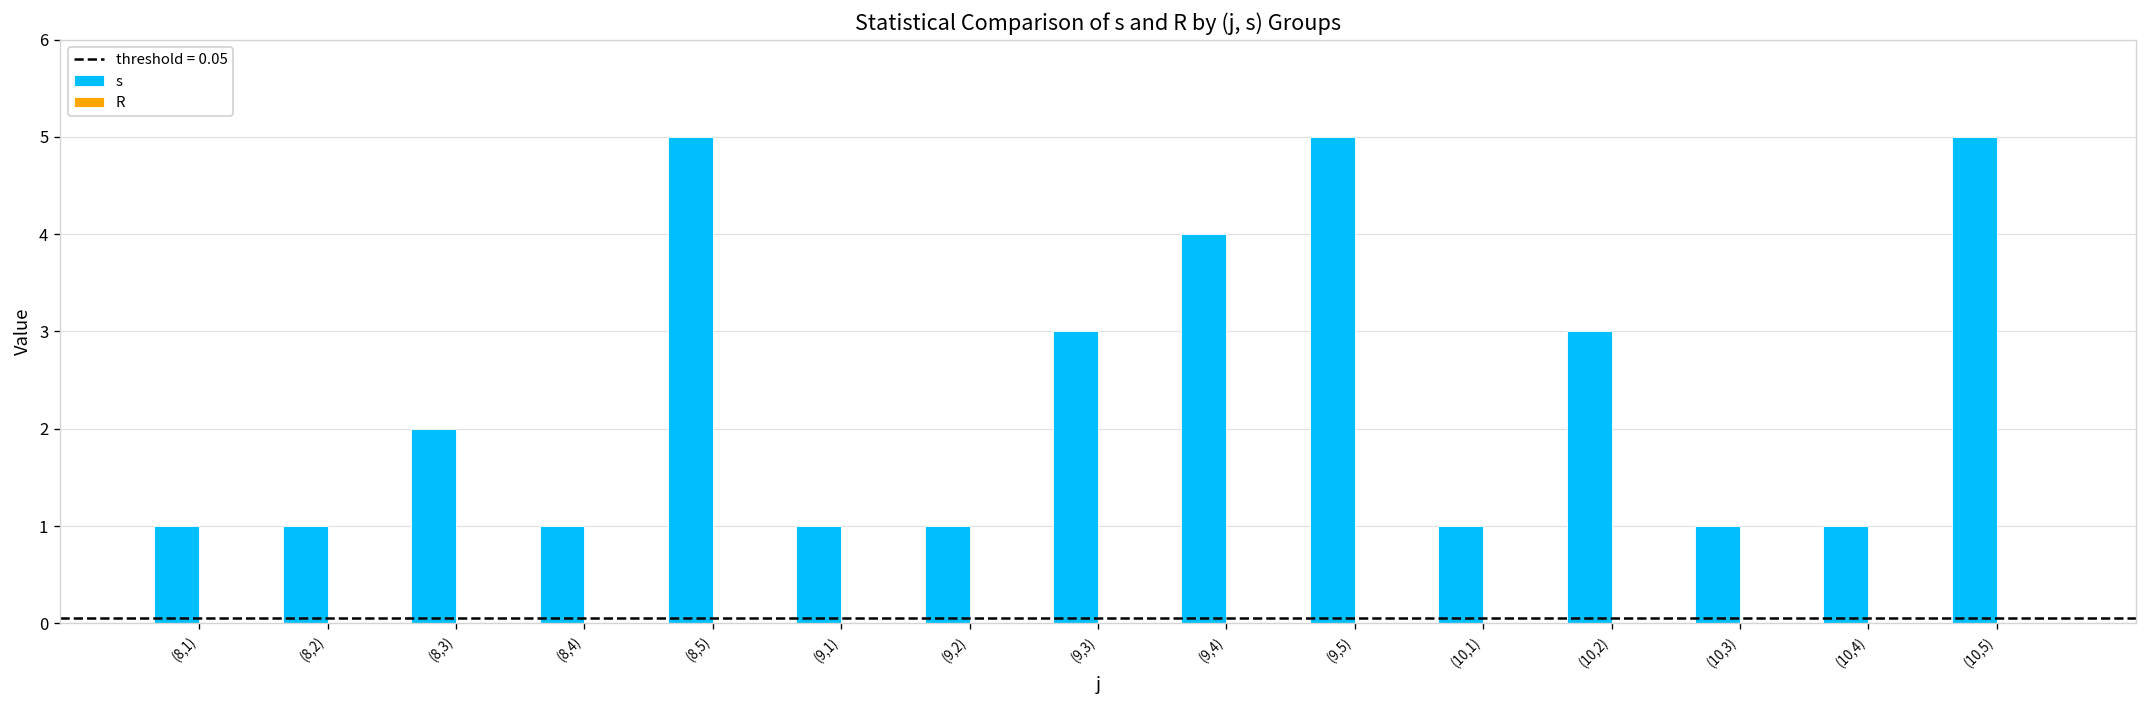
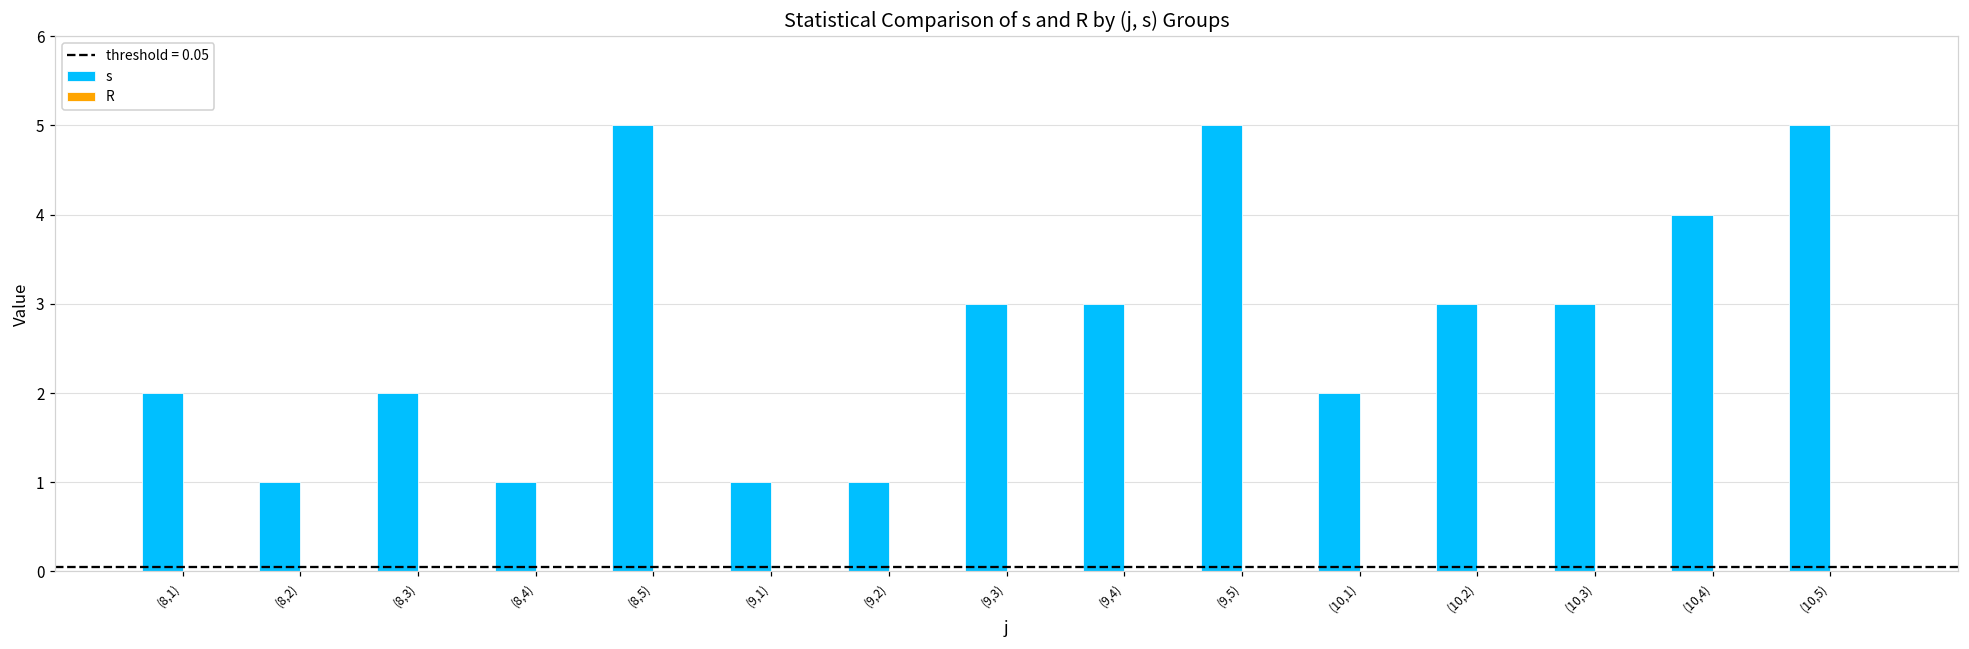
  {
    "s": {
-     "(8,1)": 1,
+     "(8,1)": 2,
      "(8,2)": 1,
      "(8,3)": 2,
      "(8,4)": 1,
      "(8,5)": 5,
      "(9,1)": 1,
      "(9,2)": 1,
      "(9,3)": 3,
-     "(9,4)": 4,
+     "(9,4)": 3,
      "(9,5)": 5,
-     "(10,1)": 1,
+     "(10,1)": 2,
      "(10,2)": 3,
-     "(10,3)": 1,
-     "(10,4)": 1,
+     "(10,3)": 3,
+     "(10,4)": 4,
      "(10,5)": 5
    },
    "R": {
      "(8,1)": 0,
      "(8,2)": 0,
      "(8,3)": 0,
      "(8,4)": 0,
      "(8,5)": 0,
      "(9,1)": 0,
      "(9,2)": 0,
      "(9,3)": 0,
      "(9,4)": 0,
      "(9,5)": 0,
      "(10,1)": 0,
      "(10,2)": 0,
      "(10,3)": 0,
      "(10,4)": 0,
      "(10,5)": 0
    }
  }
